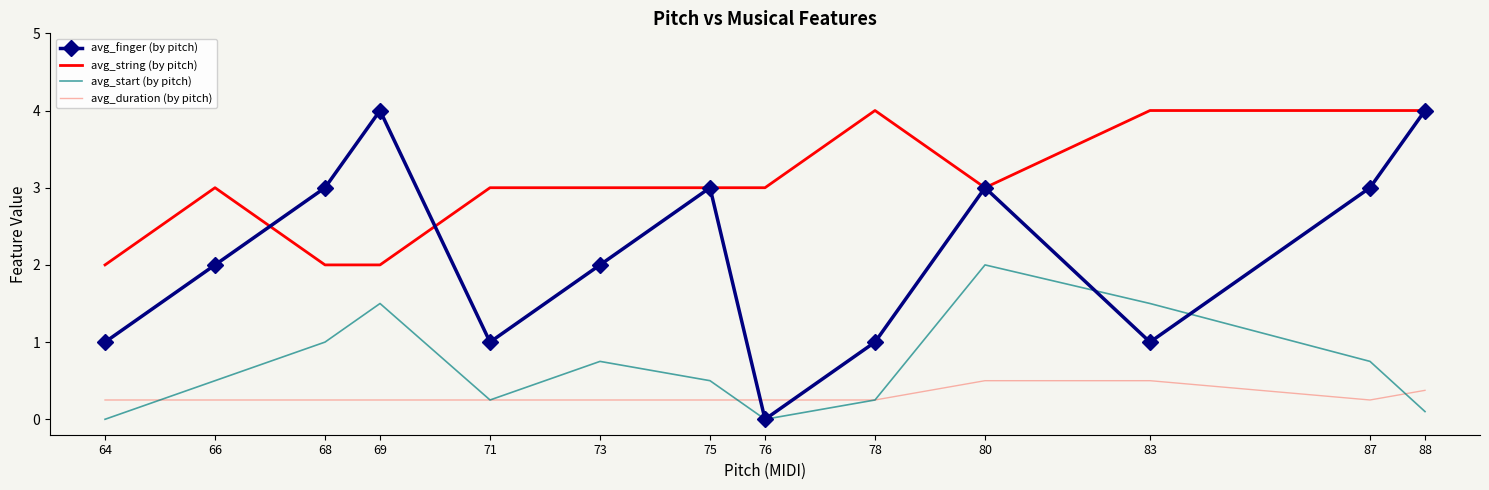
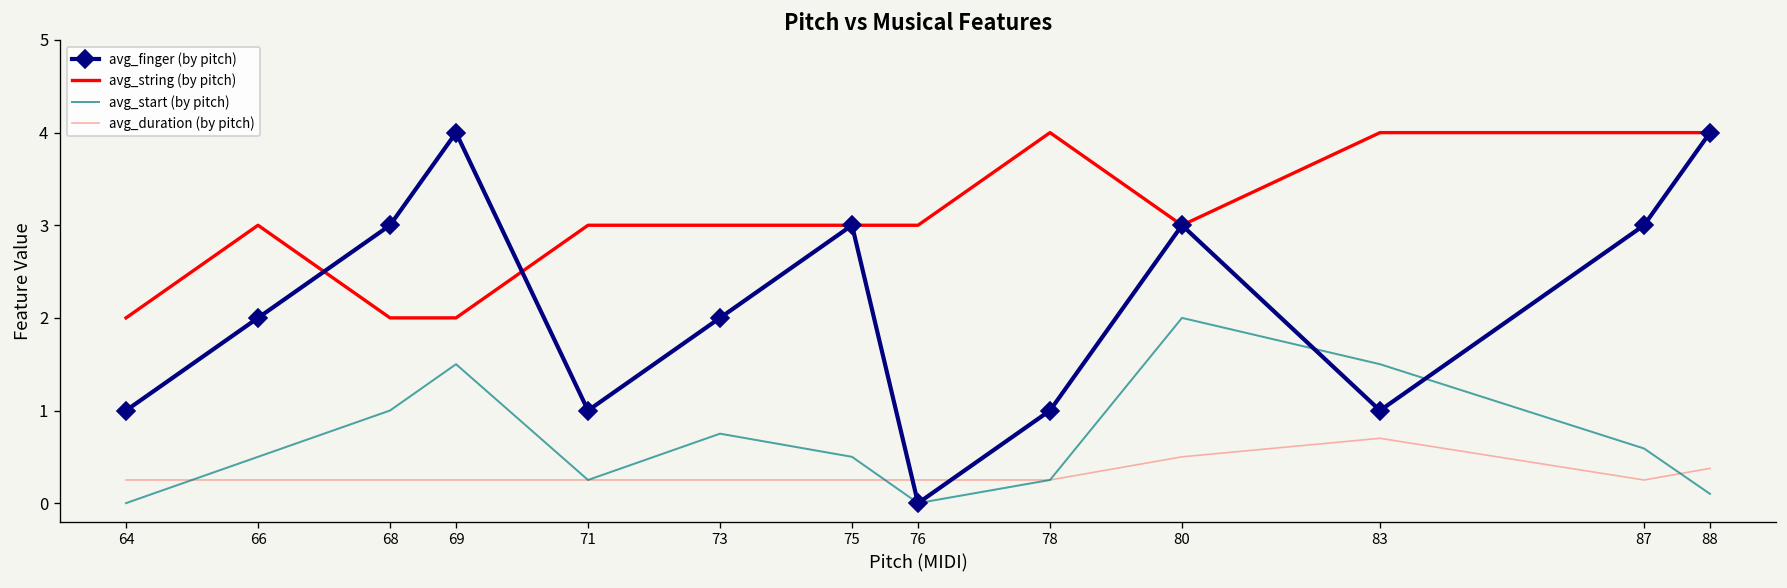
  {
    "avg_finger (by pitch)": {
      "64": 1.0,
      "66": 2.0,
      "68": 3.0,
      "69": 4.0,
      "71": 1.0,
      "73": 2.0,
      "78": 1.0,
      "83": 1.0,
      "87": 3.0
    },
    "avg_string (by pitch)": {
      "64": 2.0,
      "66": 3.0,
      "68": 2.0,
      "69": 2.0,
      "71": 3.0,
      "73": 3.0,
      "76": 3.0,
      "78": 4.0,
      "83": 4.0,
      "87": 4.0
    },
    "avg_start (by pitch)": {
      "64": 0.0,
      "66": 0.5,
      "68": 1.0,
      "69": 1.5,
      "73": 0.8,
      "75": 0.5,
      "80": 2.0,
      "83": 1.5,
-     "87": 0.8,
+     "87": 0.6,
      "88": 0.1
    },
    "avg_duration (by pitch)": {
      "64": 0.3,
      "66": 0.3,
      "68": 0.3,
      "69": 0.3,
      "73": 0.3,
      "75": 0.3,
      "76": 0.3,
      "80": 0.5,
-     "83": 0.5,
+     "83": 0.7,
      "87": 0.3,
      "88": 0.4
    }
  }
